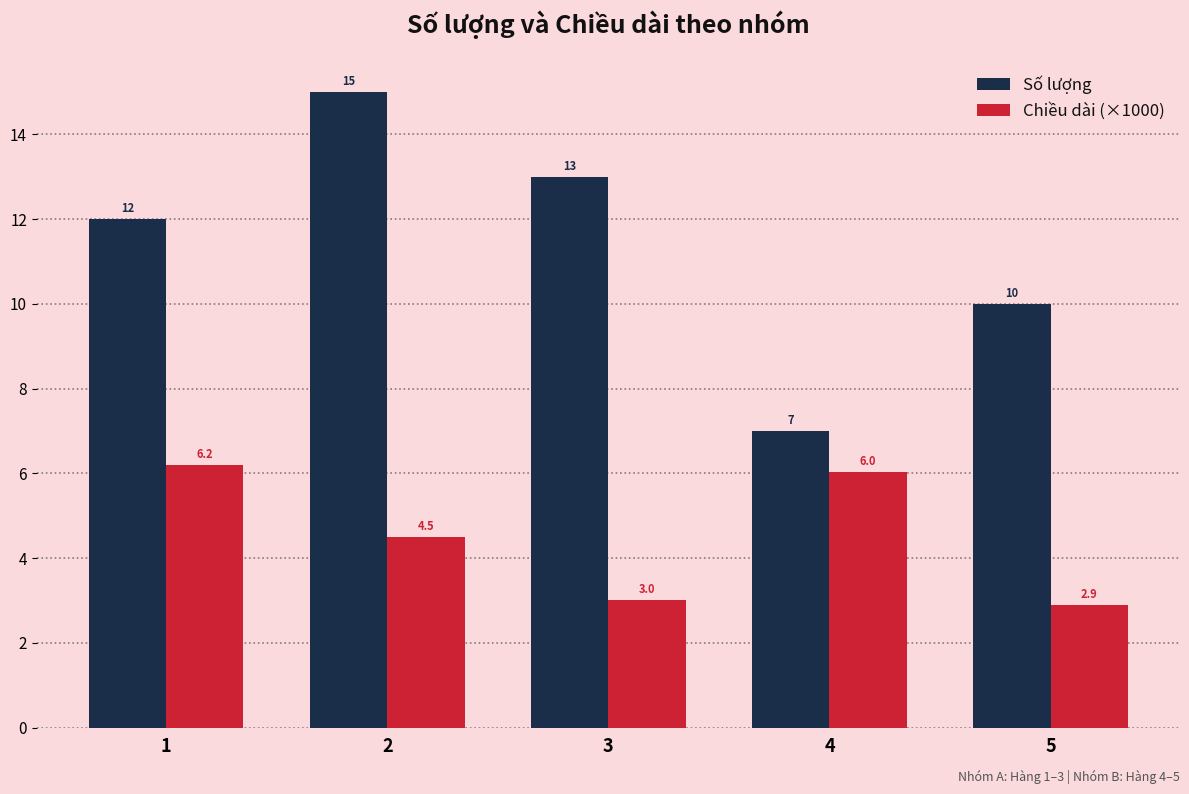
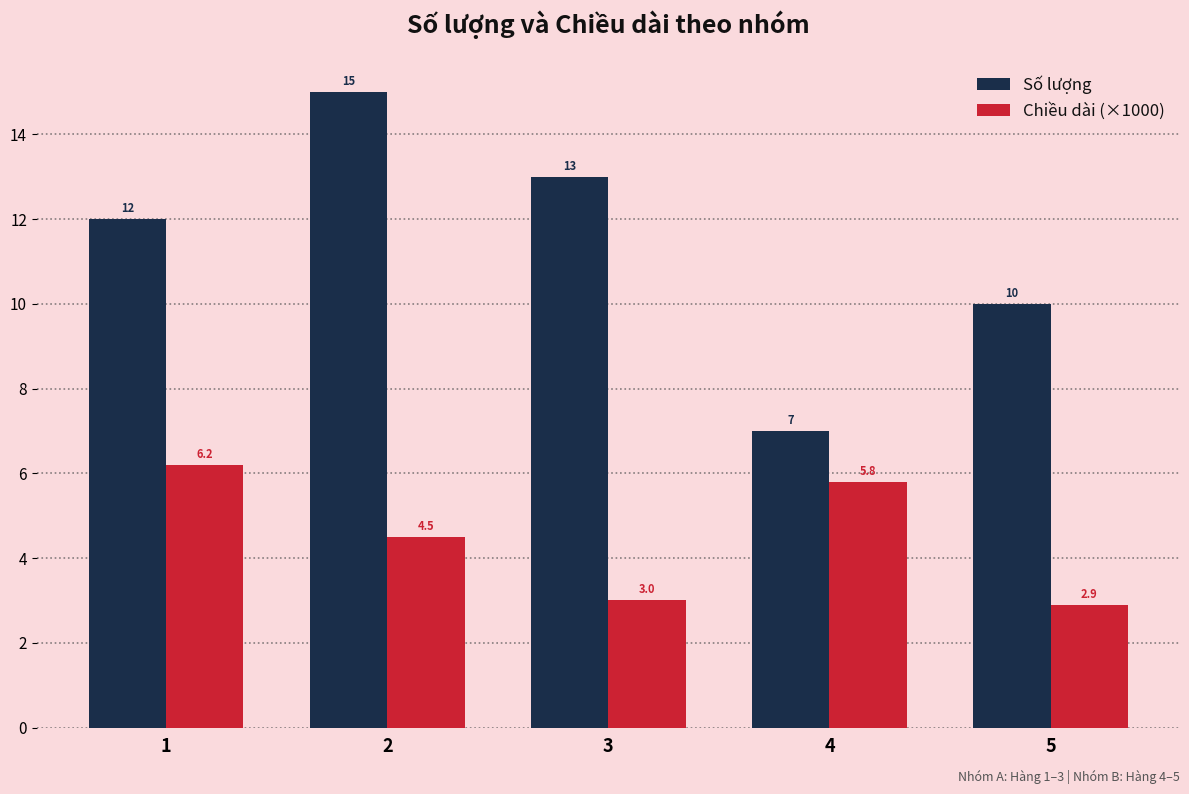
  {
    "Số lượng": {
      "1": 12,
      "2": 15,
      "3": 13,
      "4": 7,
      "5": 10
    },
    "Chiều dài (×1000)": {
      "1": 6.2,
      "2": 4.5,
      "3": 3.0,
-     "4": 6.0,
+     "4": 5.8,
      "5": 2.9
    }
  }
